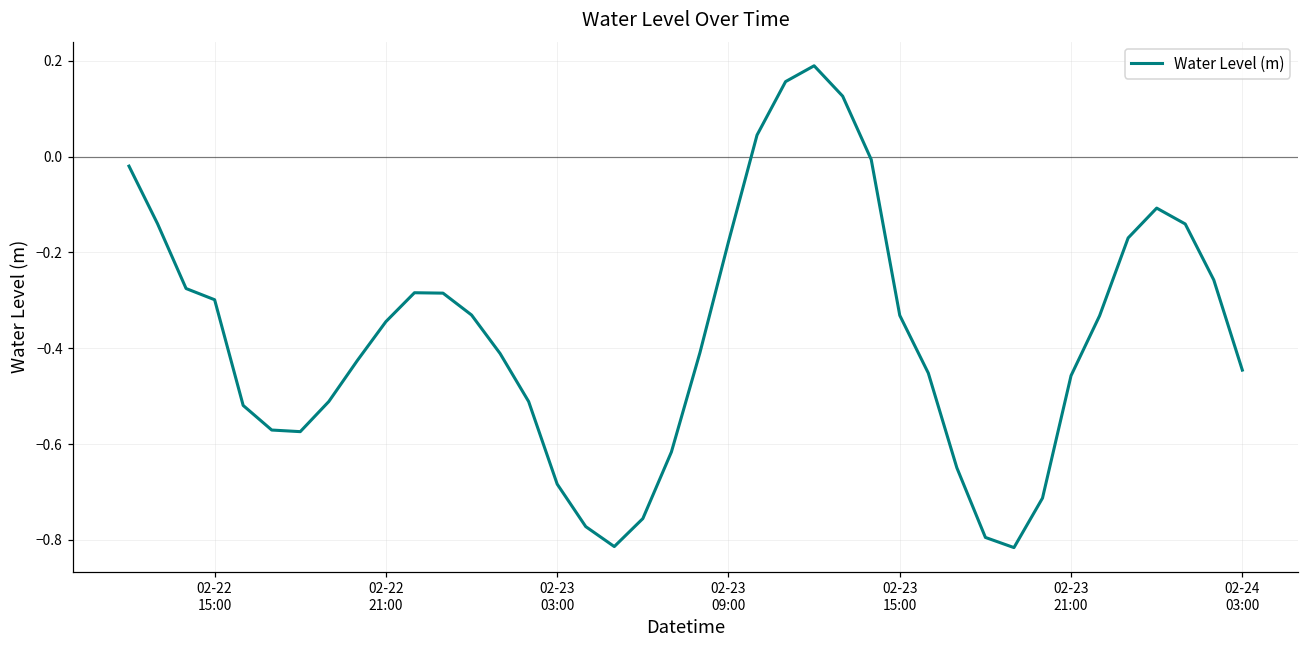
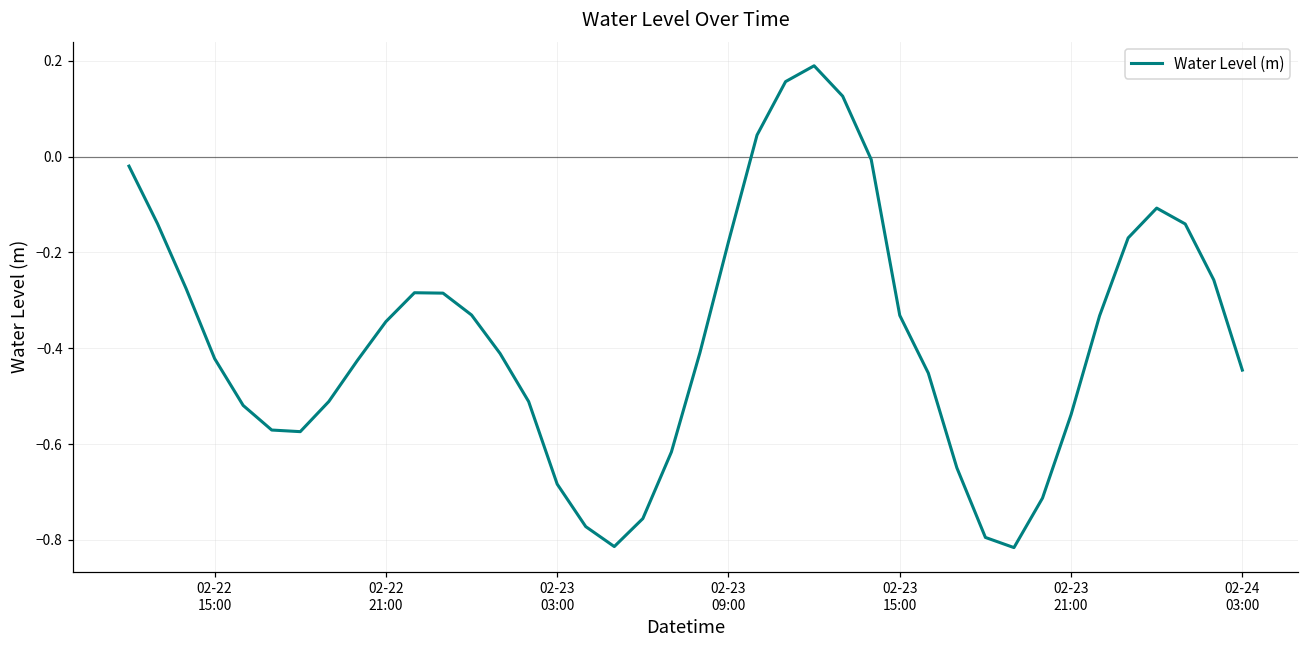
  {
-   "02-22 15:00": -0.30,
+   "02-22 15:00": -0.42,
    "02-22 21:00": -0.34,
    "02-23 03:00": -0.68,
    "02-23 09:00": -0.18,
    "02-23 15:00": -0.33,
-   "02-23 21:00": -0.46,
+   "02-23 21:00": -0.54,
    "02-24 03:00": -0.45
  }
